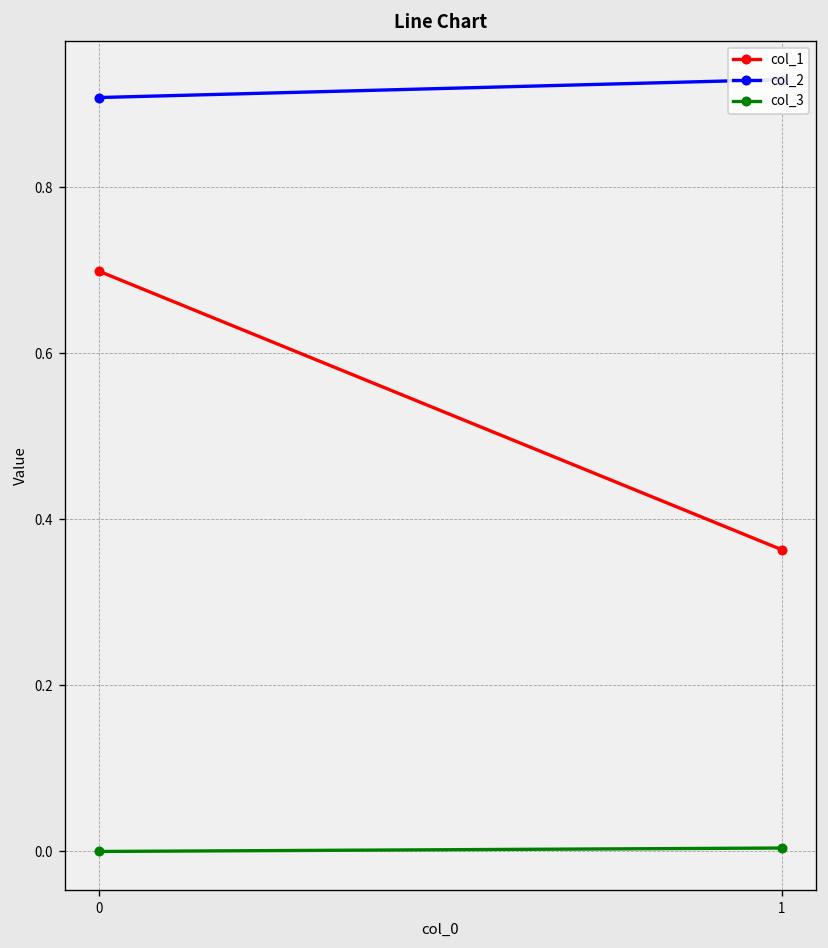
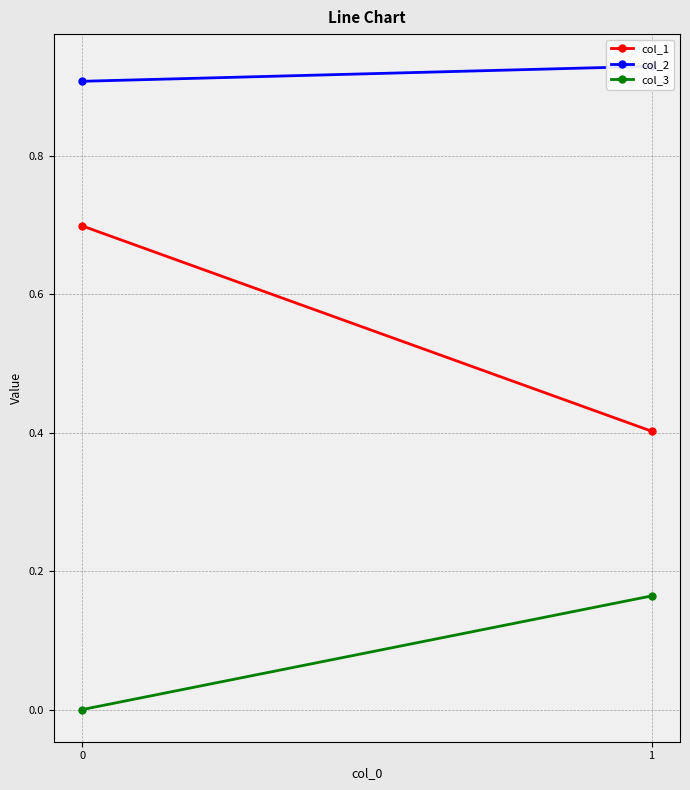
  {
    "col_1": {
      "0": 0.70,
-     "1": 0.36
+     "1": 0.40
    },
    "col_2": {
      "0": 0.91
    },
    "col_3": {
      "0": 0.00,
-     "1": 0.00
+     "1": 0.16
    }
  }
